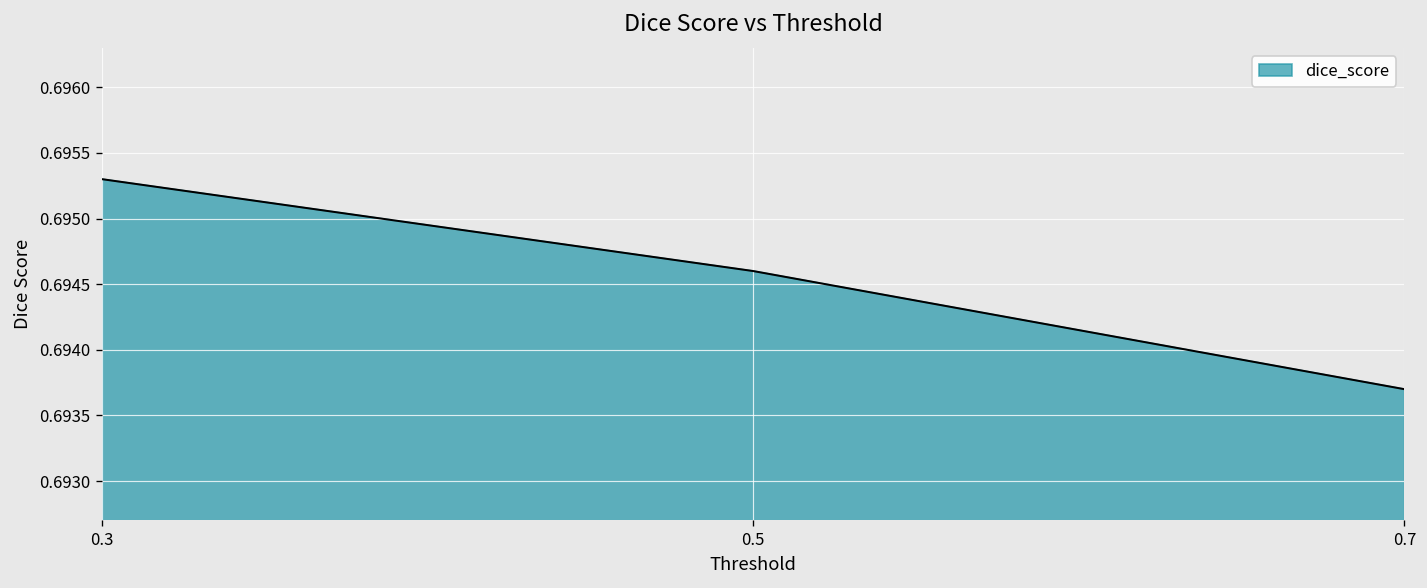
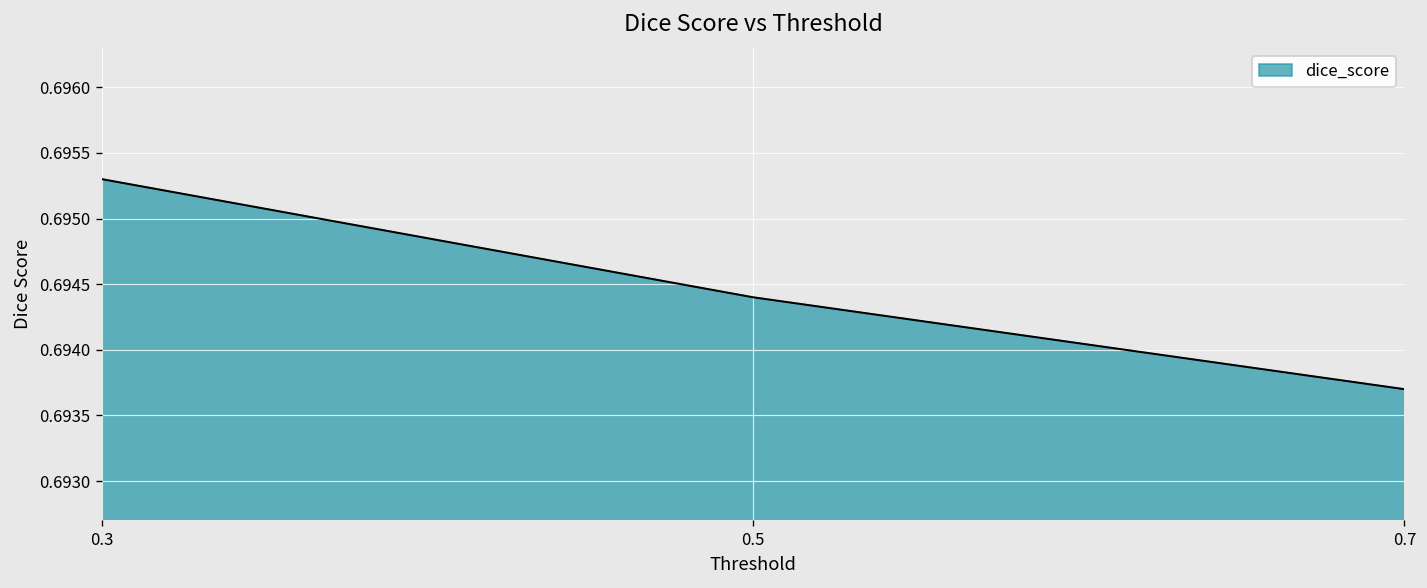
  {
    "0.3": 0.6953,
-   "0.5": 0.6946,
+   "0.5": 0.6944,
    "0.7": 0.6937
  }
